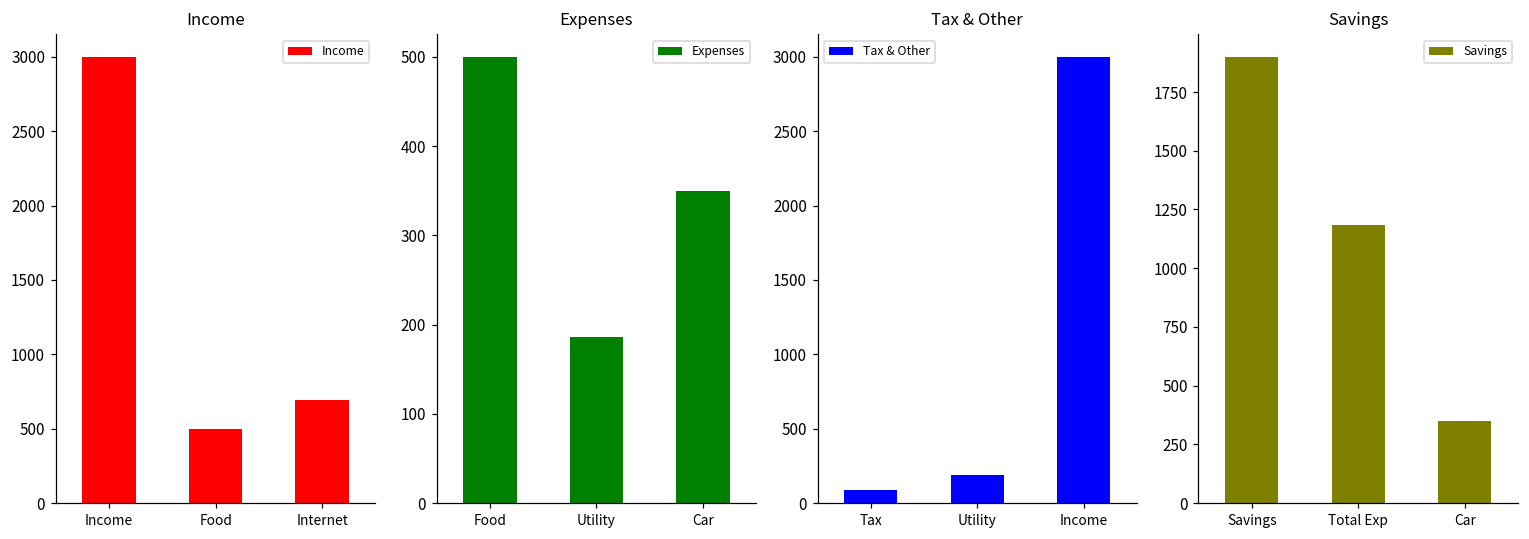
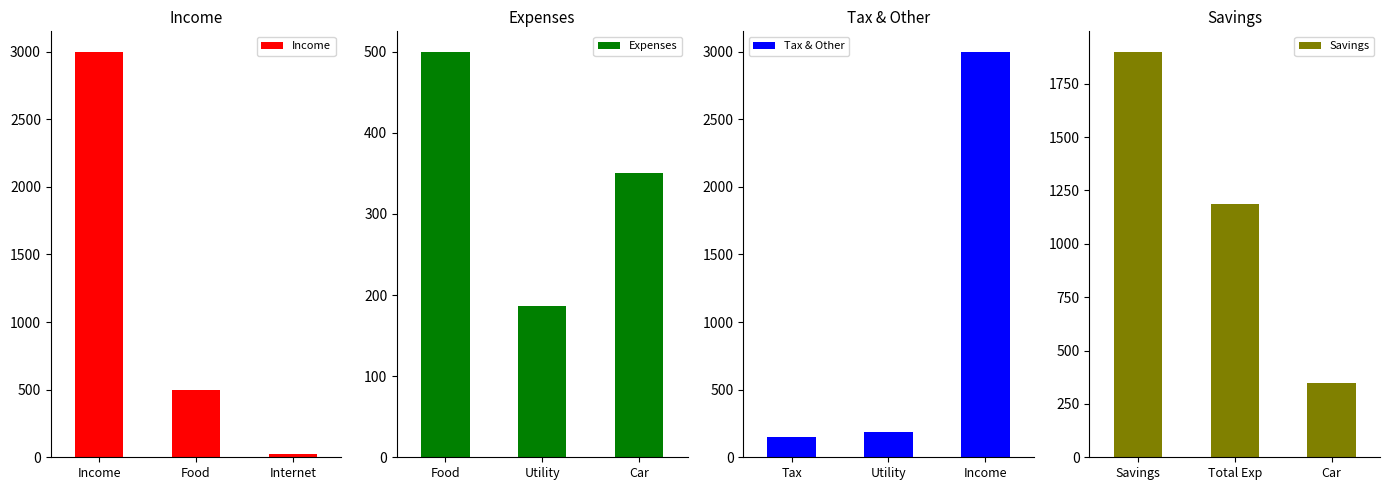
  {
    "Income": {
      "Income": 3000,
      "Food": 500,
-     "Internet": 690
+     "Internet": 30
    },
    "Expenses": {
      "Food": 500,
      "Utility": 190,
      "Car": 350
    },
    "Tax & Other": {
-     "Tax": 90,
+     "Tax": 150,
      "Utility": 190,
      "Income": 3000
    },
    "Savings": {
      "Savings": 1900,
      "Total Exp": 1190,
      "Car": 350
    }
  }
